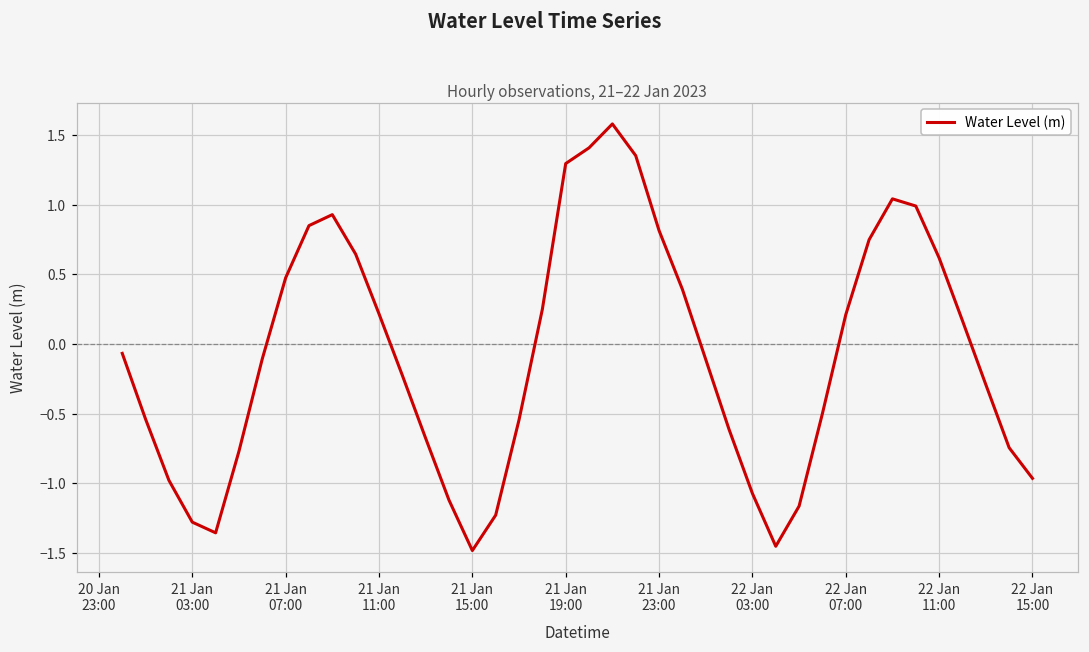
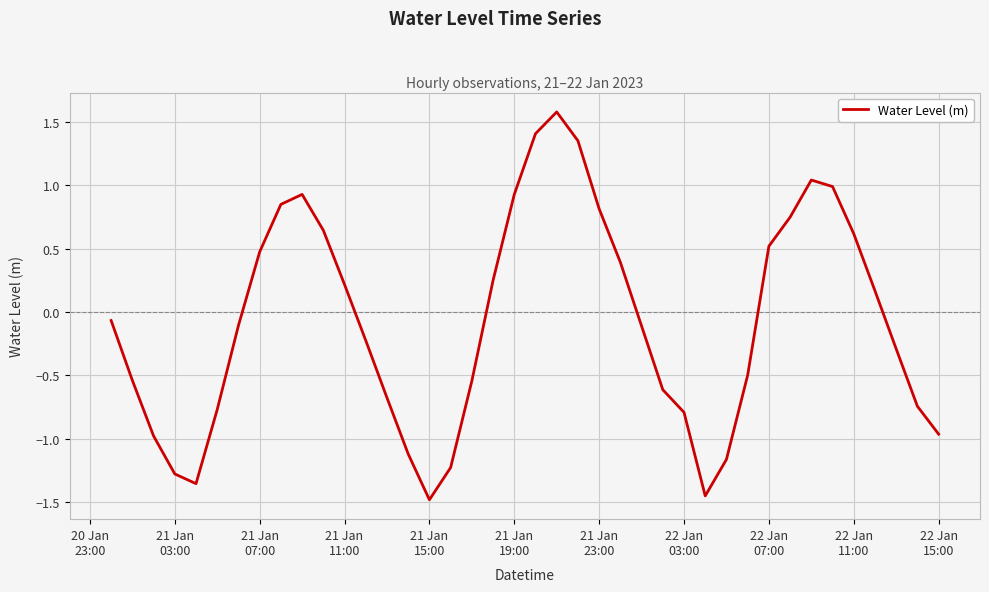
  {
    "21 Jan 03:00": -1.28,
    "21 Jan 07:00": 0.48,
    "21 Jan 11:00": 0.22,
    "21 Jan 15:00": -1.48,
-   "21 Jan 19:00": 1.30,
+   "21 Jan 19:00": 0.93,
    "21 Jan 23:00": 0.82,
-   "22 Jan 03:00": -1.07,
-   "22 Jan 07:00": 0.21,
+   "22 Jan 03:00": -0.79,
+   "22 Jan 07:00": 0.52,
    "22 Jan 11:00": 0.62,
    "22 Jan 15:00": -0.96
  }
